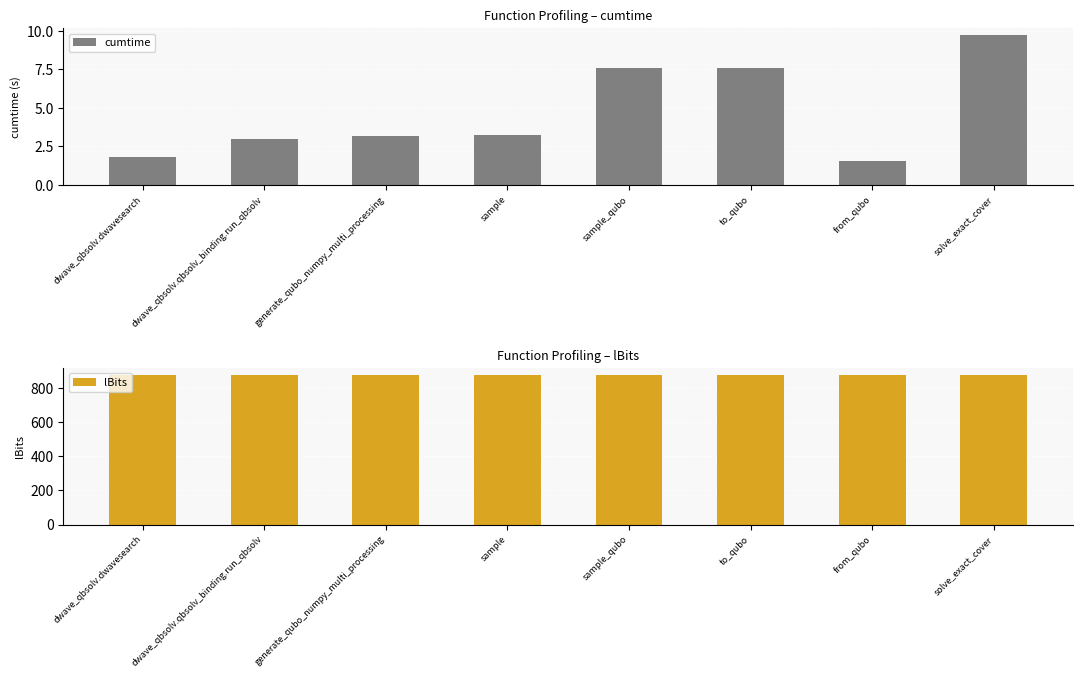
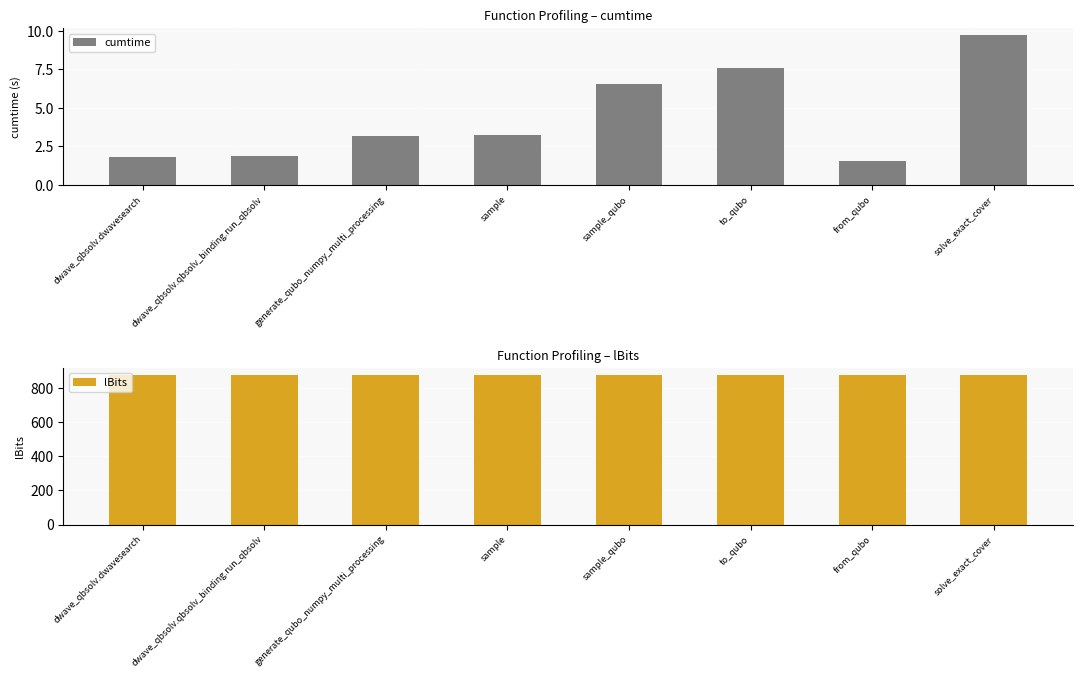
  {
    "Function Profiling – cumtime": {
      "dwave_qbsolv.dwavesearch": 1.8,
-     "dwave_qbsolv.qbsolv_binding.run_qbsolv": 3.0,
+     "dwave_qbsolv.qbsolv_binding.run_qbsolv": 1.9,
      "generate_qubo_numpy_multi_processing": 3.2,
      "sample": 3.2,
-     "sample_qubo": 7.6,
+     "sample_qubo": 6.5,
      "to_qubo": 7.6,
      "from_qubo": 1.6,
      "solve_exact_cover": 9.7
    },
    "Function Profiling – lBits": {
      "dwave_qbsolv.dwavesearch": 880,
      "dwave_qbsolv.qbsolv_binding.run_qbsolv": 880,
      "generate_qubo_numpy_multi_processing": 880,
      "sample": 880,
      "sample_qubo": 880,
      "to_qubo": 880,
      "from_qubo": 880,
      "solve_exact_cover": 880
    }
  }
